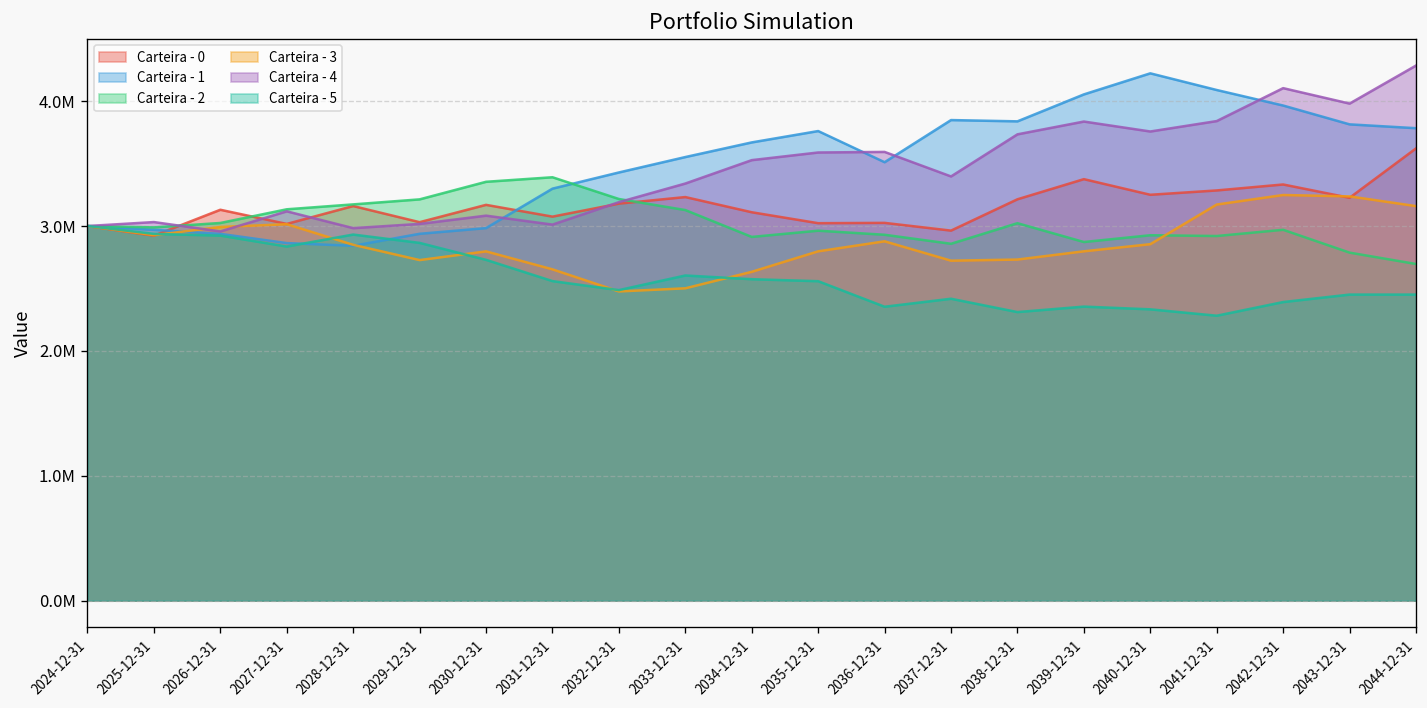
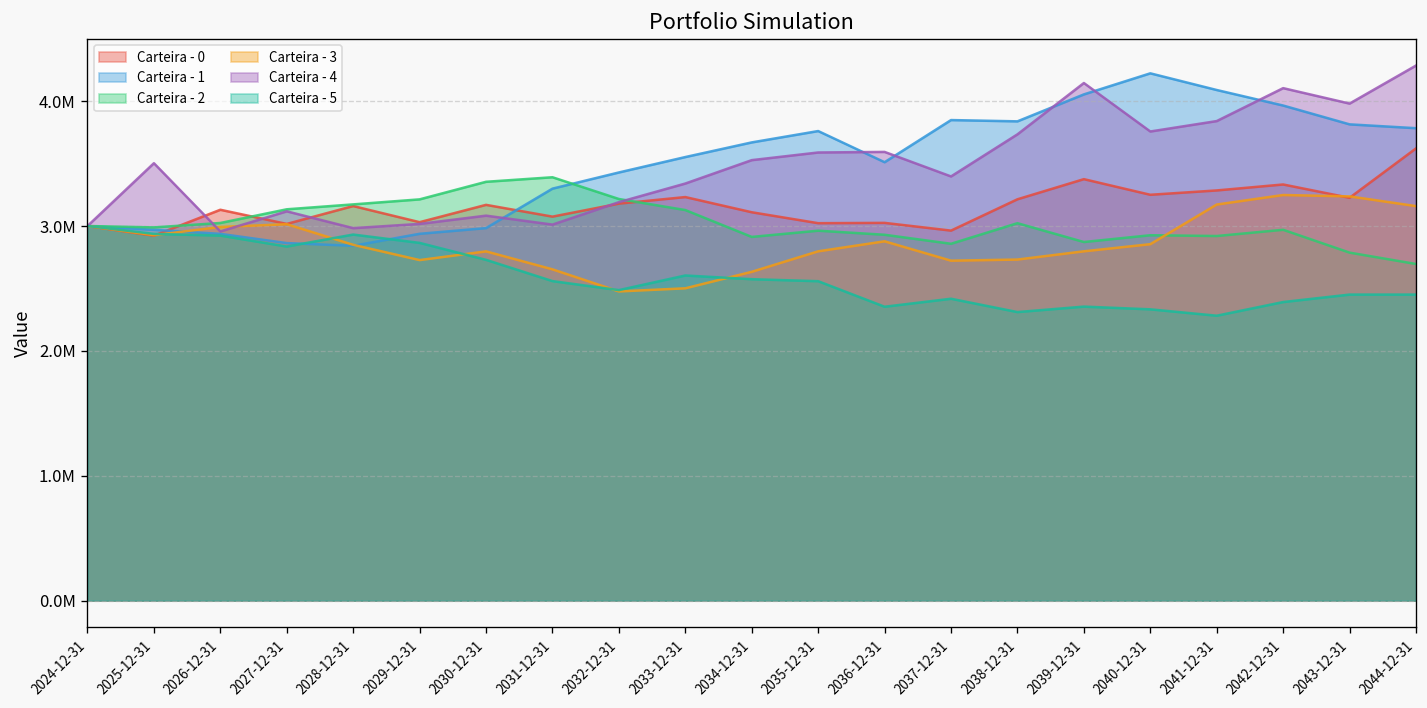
  {
    "Carteira - 4": {
-     "2025-12-31": 3030000,
+     "2025-12-31": 3500000,
      "2028-12-31": 2980000,
      "2030-12-31": 3080000,
      "2031-12-31": 3010000,
      "2033-12-31": 3340000,
      "2034-12-31": 3530000,
      "2035-12-31": 3590000,
      "2036-12-31": 3590000,
      "2037-12-31": 3400000,
      "2038-12-31": 3730000,
-     "2039-12-31": 3840000,
+     "2039-12-31": 4150000,
      "2040-12-31": 3760000,
      "2041-12-31": 3840000,
      "2042-12-31": 4100000,
      "2043-12-31": 3980000,
      "2044-12-31": 4290000
    }
  }
